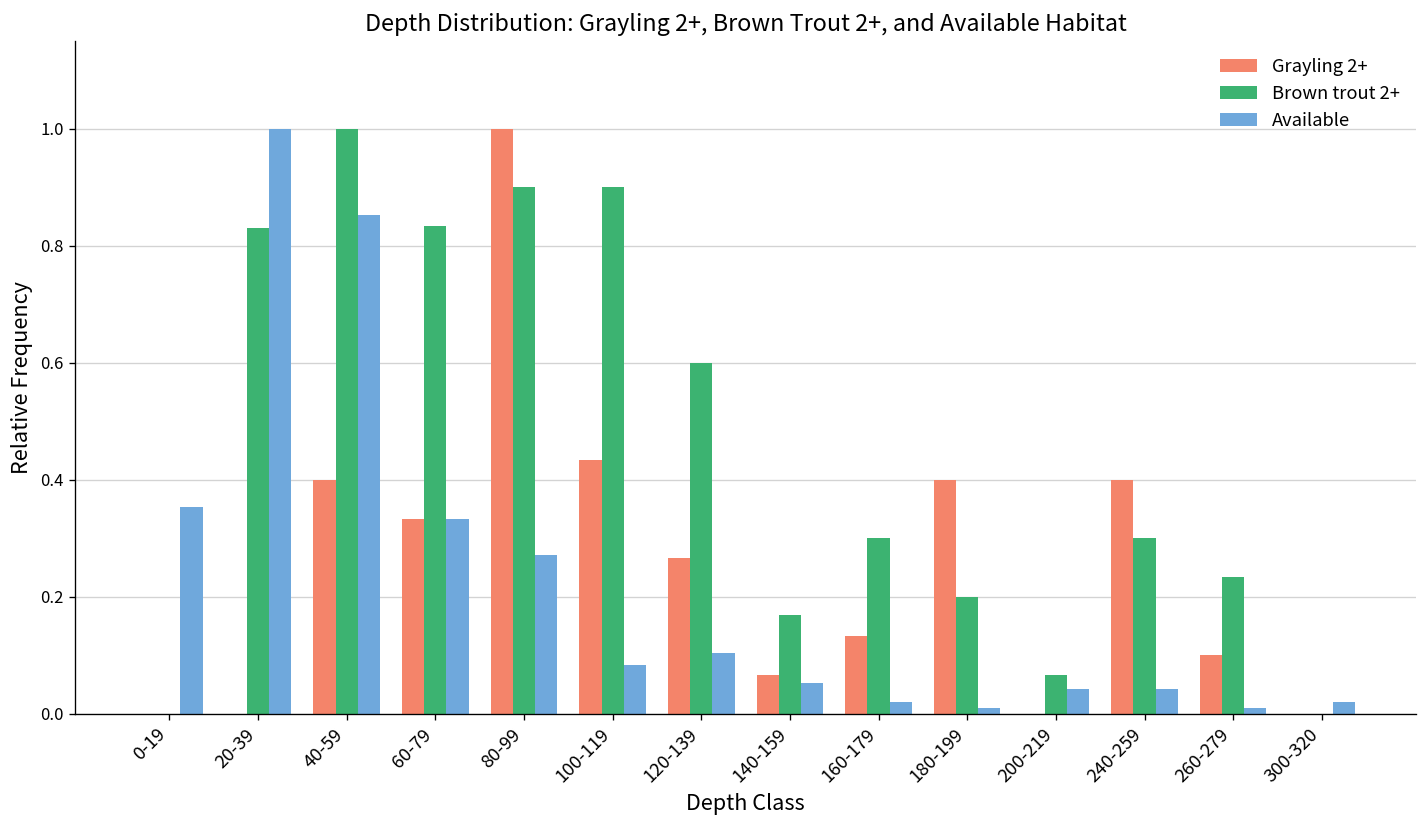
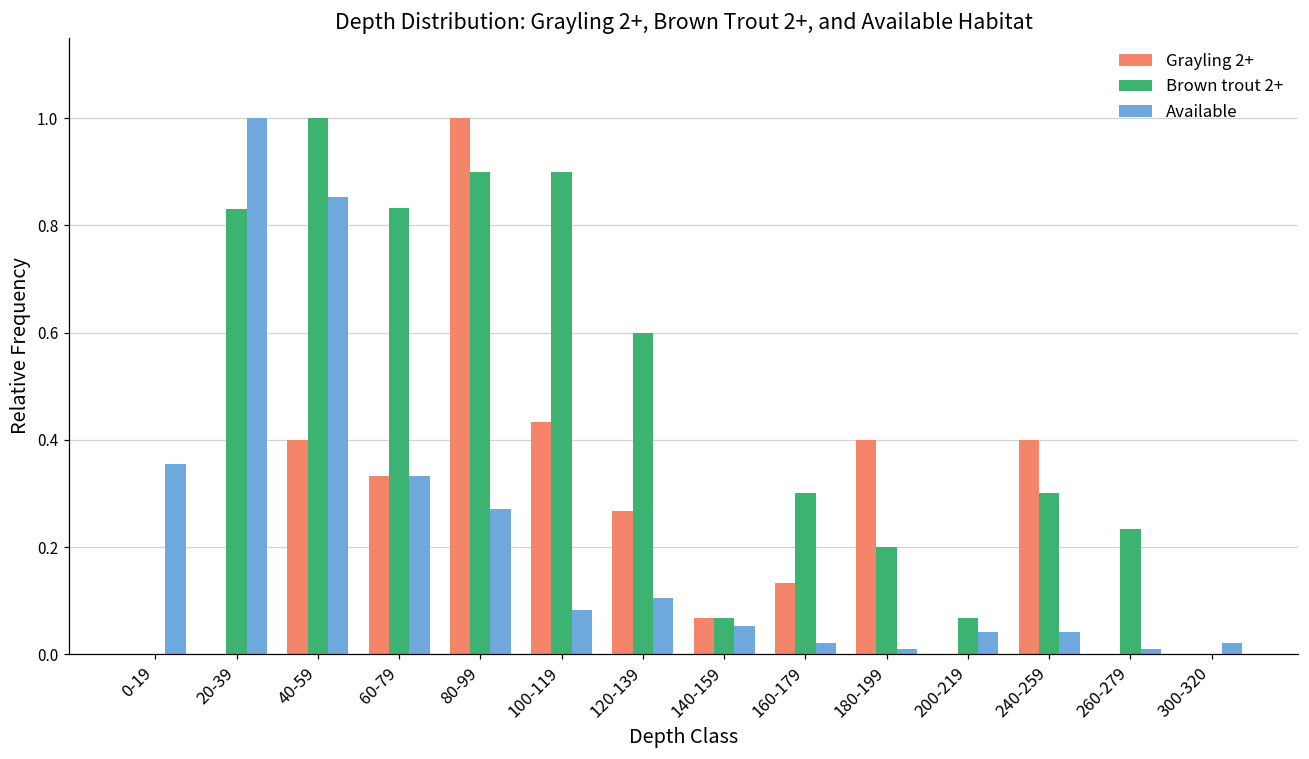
  {
    "Grayling 2+": {
      "0-19": 0.0,
      "20-39": 0.0,
      "40-59": 0.4,
      "60-79": 0.33,
      "80-99": 1.0,
      "100-119": 0.43,
      "120-139": 0.27,
      "140-159": 0.07,
      "160-179": 0.13,
      "180-199": 0.4,
      "200-219": 0.0,
      "240-259": 0.4,
-     "260-279": 0.1,
+     "260-279": 0.0,
      "300-320": 0.0
    },
    "Brown trout 2+": {
      "0-19": 0.00,
      "20-39": 0.83,
      "40-59": 1.00,
      "60-79": 0.83,
      "80-99": 0.90,
      "100-119": 0.90,
      "120-139": 0.60,
-     "140-159": 0.17,
+     "140-159": 0.07,
      "160-179": 0.30,
      "180-199": 0.20,
      "200-219": 0.07,
      "240-259": 0.30,
      "260-279": 0.23,
      "300-320": 0.00
    },
    "Available": {
      "0-19": 0.35,
      "20-39": 1.00,
      "40-59": 0.85,
      "60-79": 0.33,
      "80-99": 0.27,
      "100-119": 0.08,
      "120-139": 0.10,
      "140-159": 0.05,
      "160-179": 0.02,
      "180-199": 0.01,
      "200-219": 0.04,
      "240-259": 0.04,
      "260-279": 0.01,
      "300-320": 0.02
    }
  }
